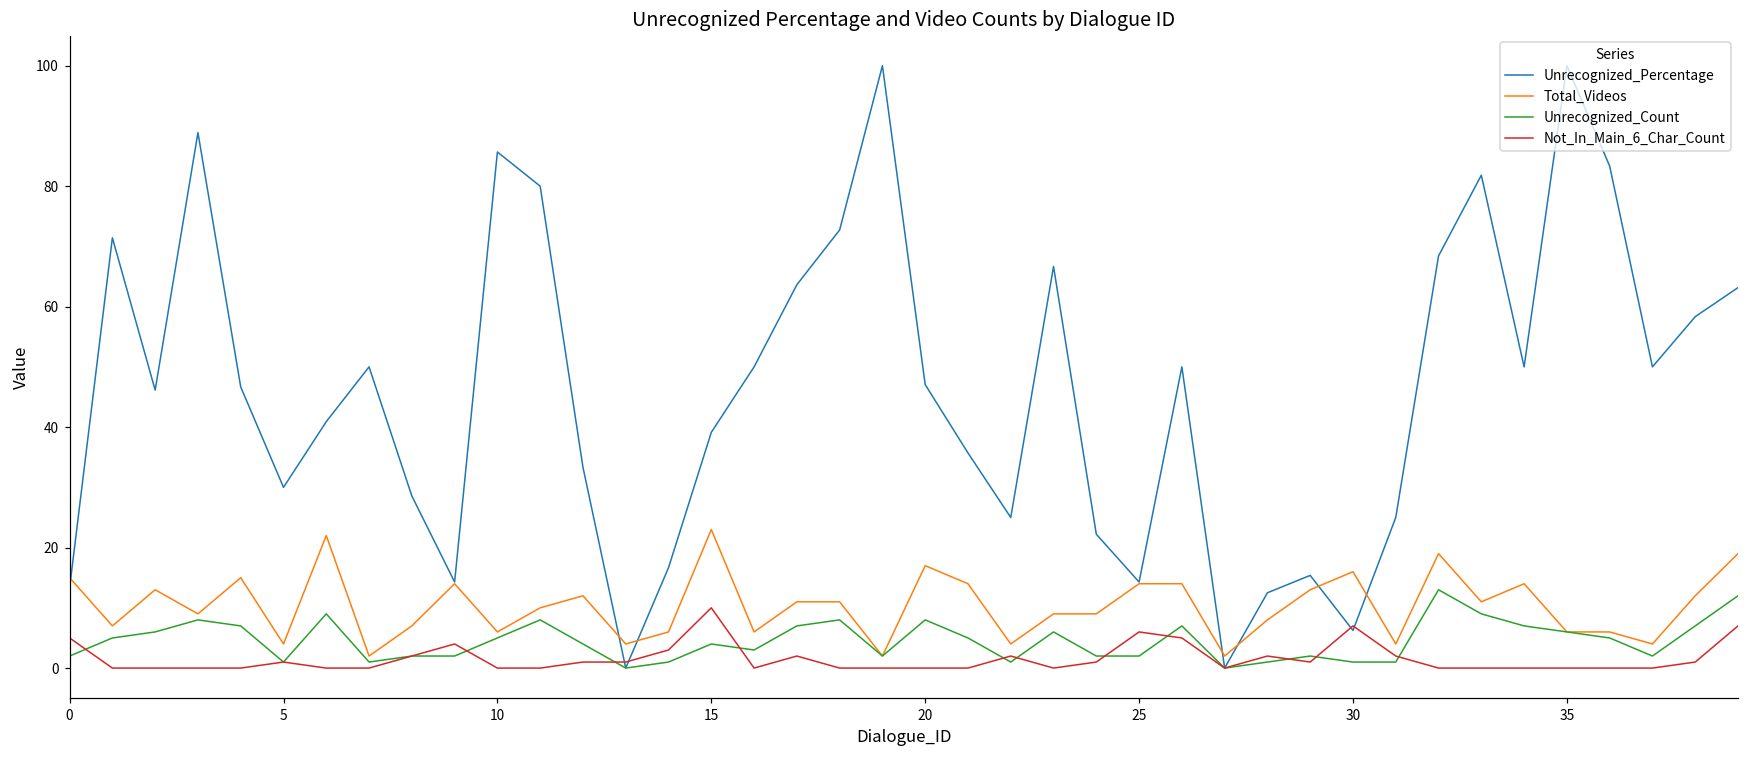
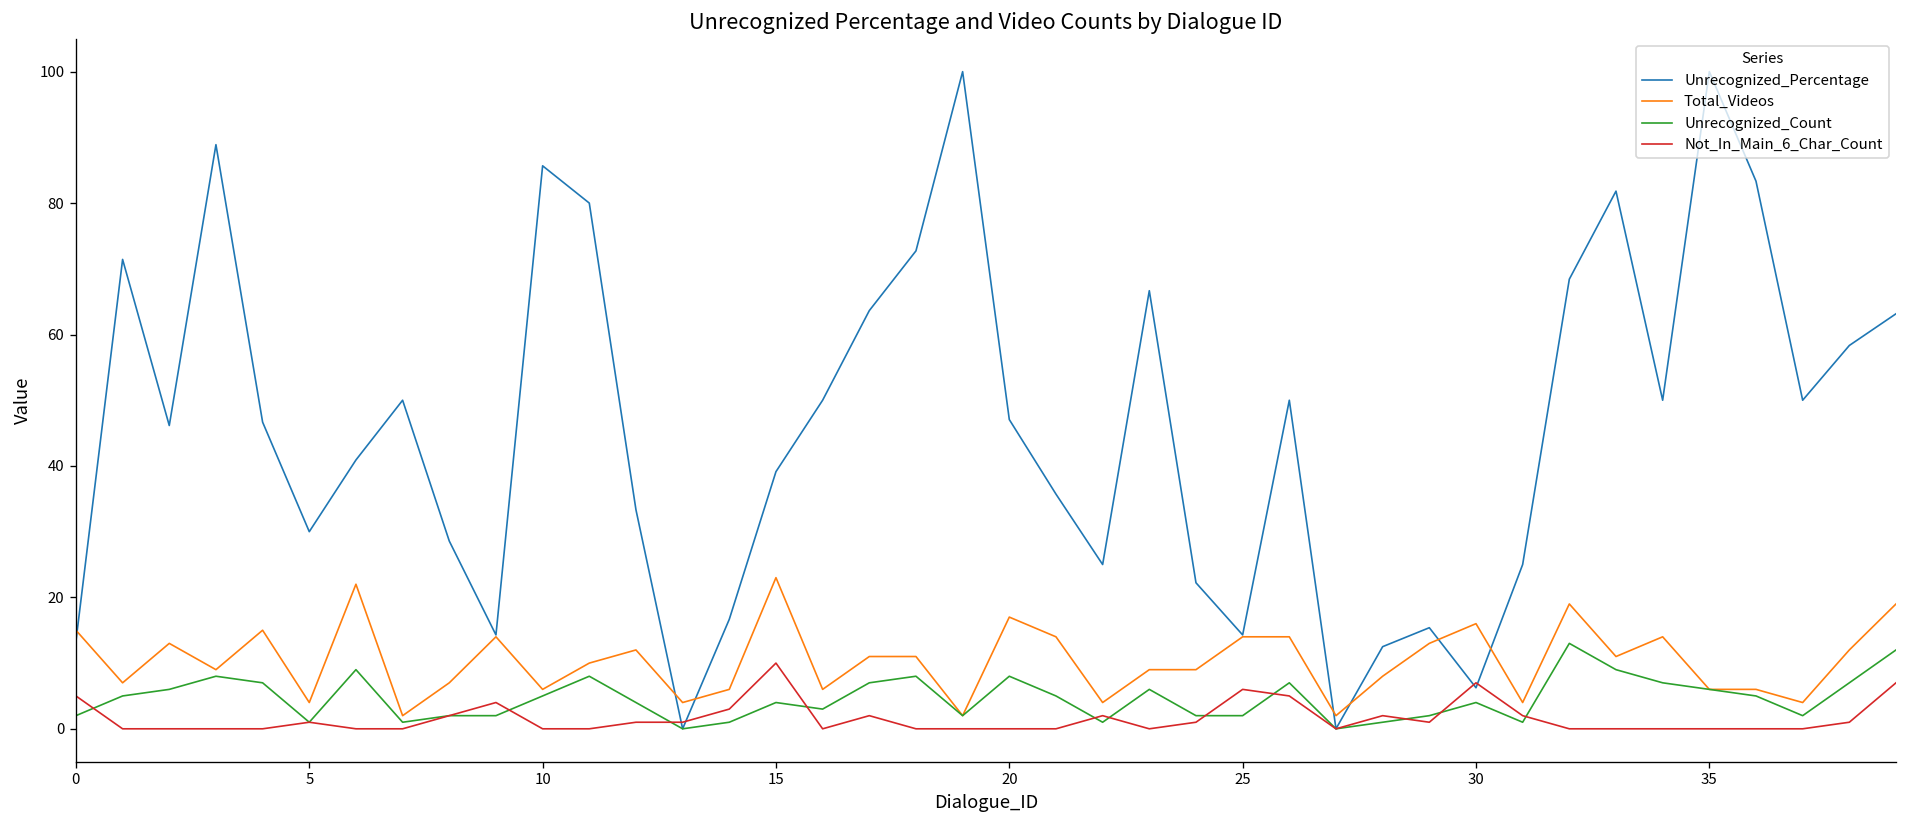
  {
    "Unrecognized_Percentage": {
      "0": 13,
      "5": 30,
      "10": 86,
      "15": 39,
      "20": 47,
      "30": 6
    },
    "Total_Videos": {
      "0": 15,
      "5": 4,
      "10": 6,
      "15": 23,
      "20": 17,
      "30": 16
    },
    "Unrecognized_Count": {
      "0": 2,
      "10": 5,
      "15": 4,
      "20": 8,
      "25": 2,
-     "30": 1
+     "30": 4
    },
    "Not_In_Main_6_Char_Count": {
      "0": 5,
      "10": 0,
      "15": 10,
      "20": 0,
      "25": 6,
      "30": 7,
      "35": 0
    }
  }
